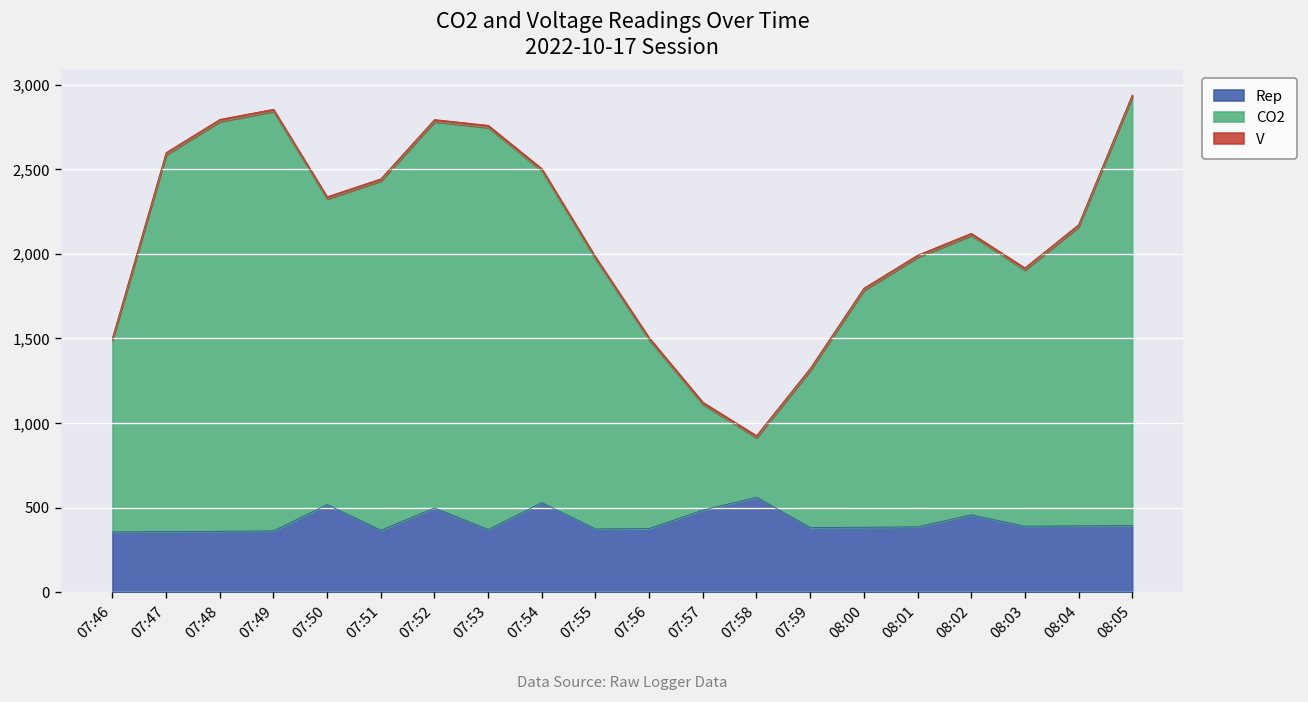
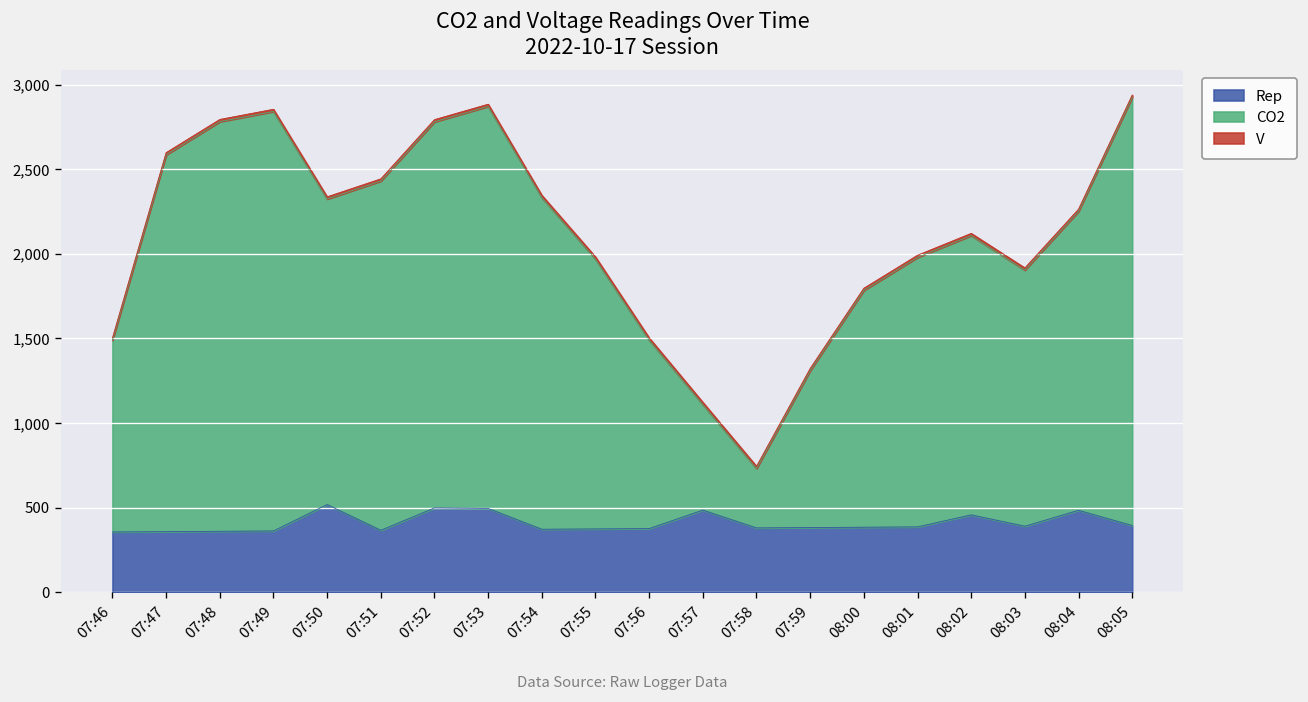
  {
    "Rep": {
      "07:46": 360,
      "07:47": 360,
      "07:48": 360,
      "07:49": 360,
      "07:50": 520,
      "07:51": 370,
      "07:52": 500,
-     "07:53": 370,
-     "07:54": 530,
+     "07:53": 500,
+     "07:54": 370,
      "07:55": 380,
      "07:56": 380,
      "07:57": 490,
-     "07:58": 560,
+     "07:58": 380,
      "07:59": 380,
      "08:00": 390,
      "08:01": 390,
      "08:02": 460,
      "08:03": 390,
-     "08:04": 390,
+     "08:04": 490,
      "08:05": 400
    }
  }
